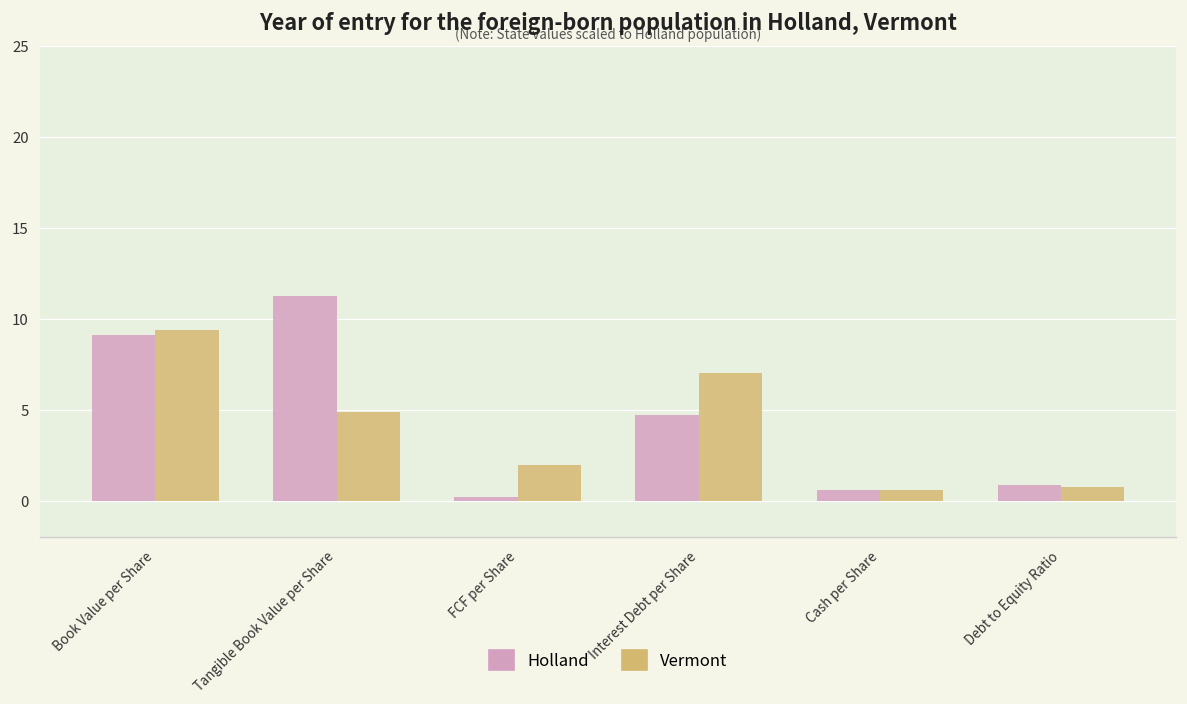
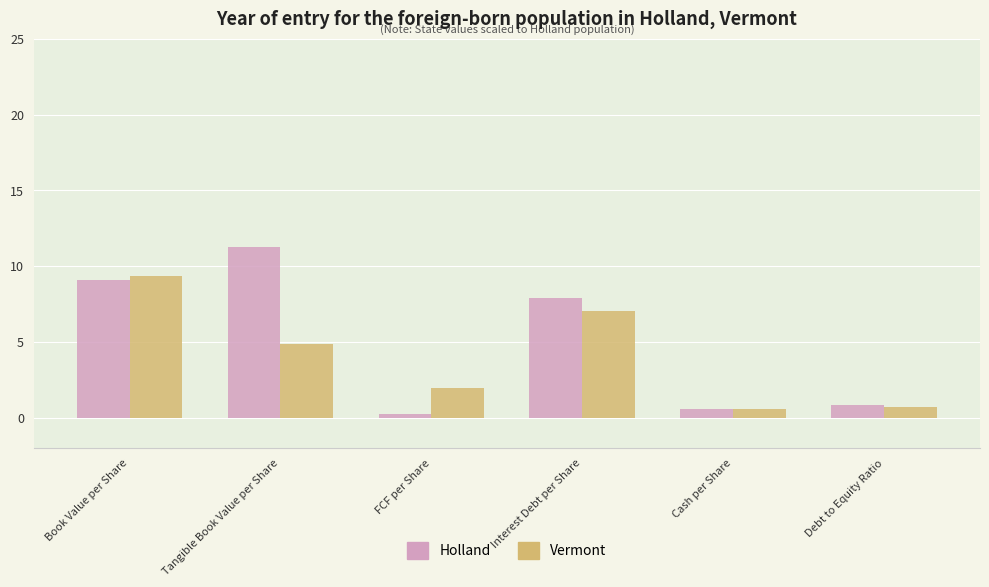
  {
    "Holland": {
      "Book Value per Share": 9.1,
      "Tangible Book Value per Share": 11.3,
      "FCF per Share": 0.2,
-     "Interest Debt per Share": 4.7,
+     "Interest Debt per Share": 7.9,
      "Cash per Share": 0.6,
      "Debt to Equity Ratio": 0.9
    },
    "Vermont": {
      "Book Value per Share": 9.4,
      "Tangible Book Value per Share": 4.9,
      "FCF per Share": 2.0,
      "Interest Debt per Share": 7.0,
      "Cash per Share": 0.6,
      "Debt to Equity Ratio": 0.8
    }
  }
